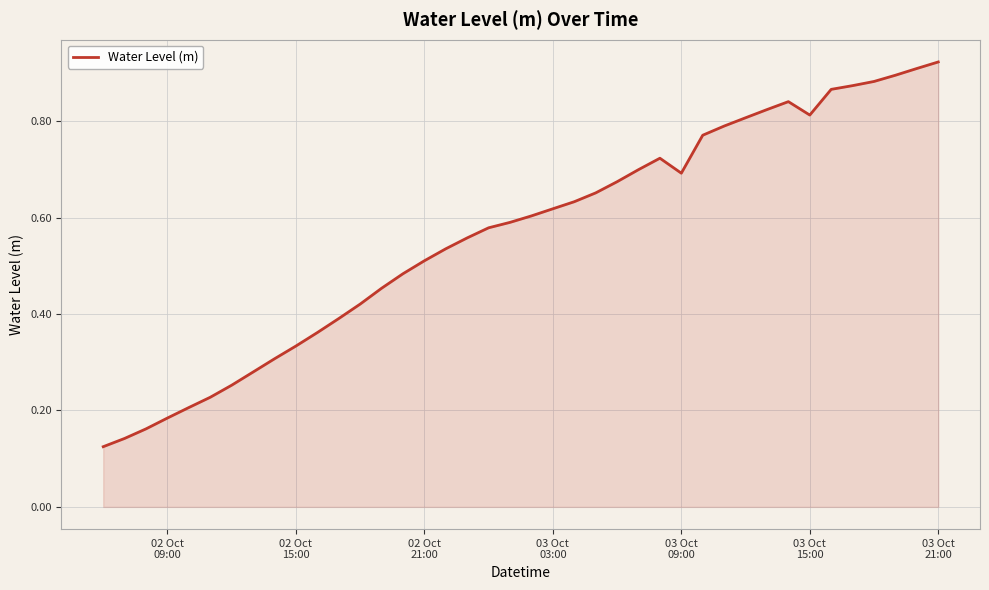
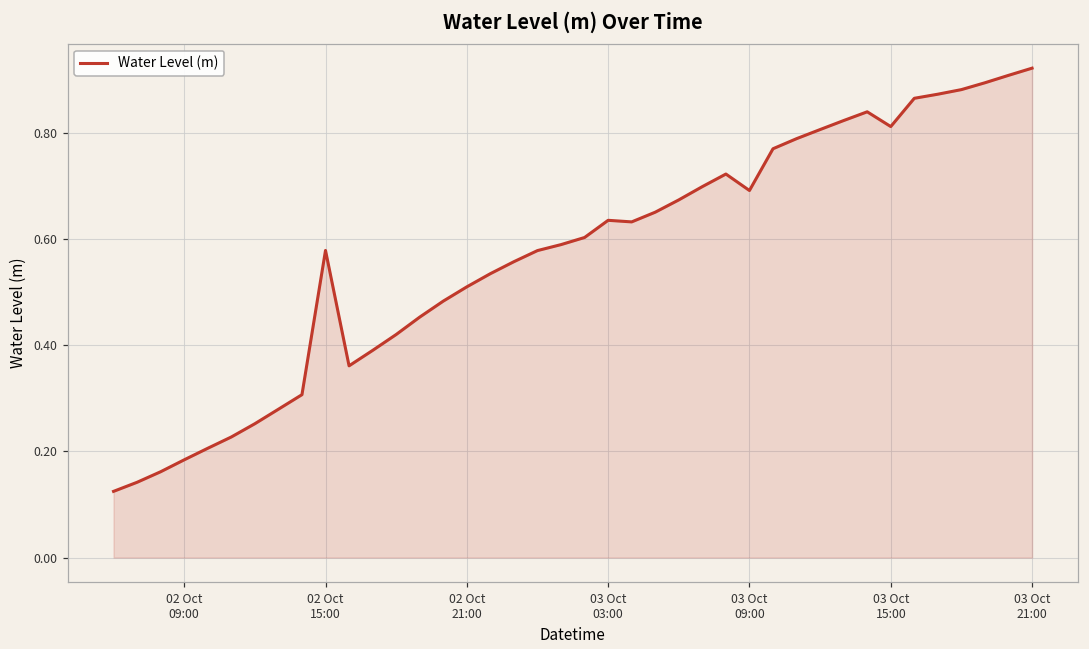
  {
    "02 Oct 09:00": 0.18,
-   "02 Oct 15:00": 0.33,
+   "02 Oct 15:00": 0.58,
    "02 Oct 21:00": 0.51,
-   "03 Oct 03:00": 0.62,
+   "03 Oct 03:00": 0.64,
    "03 Oct 09:00": 0.69,
    "03 Oct 15:00": 0.81,
    "03 Oct 21:00": 0.92
  }
